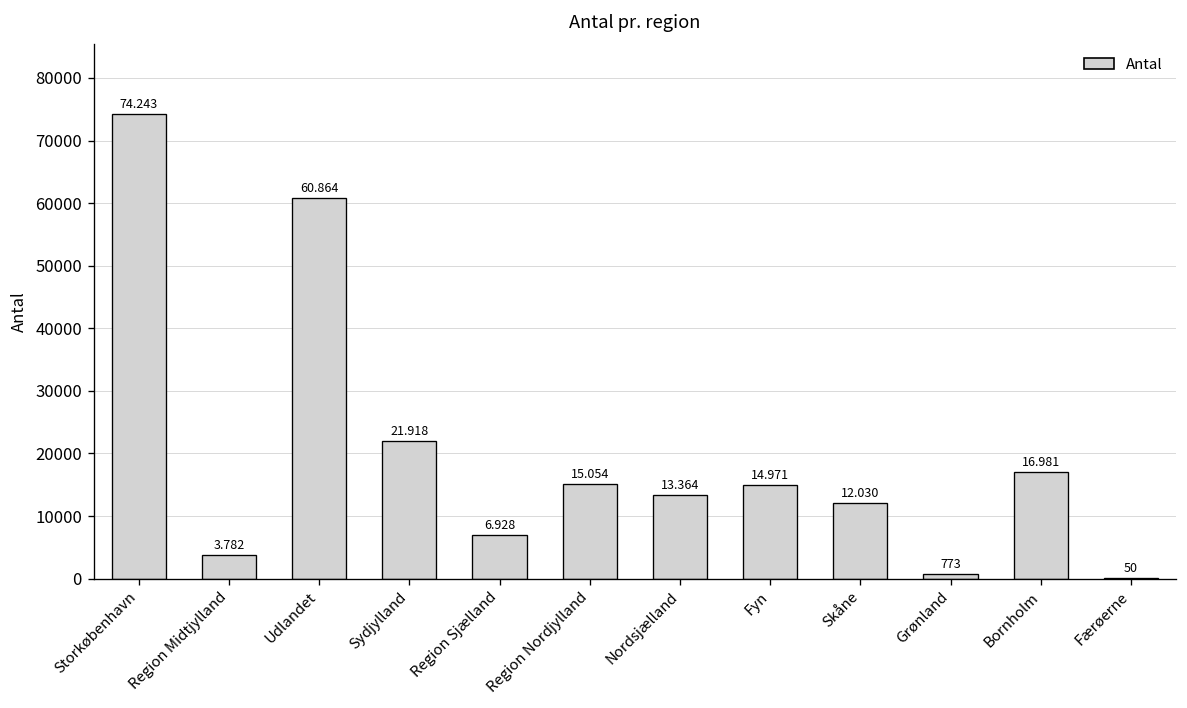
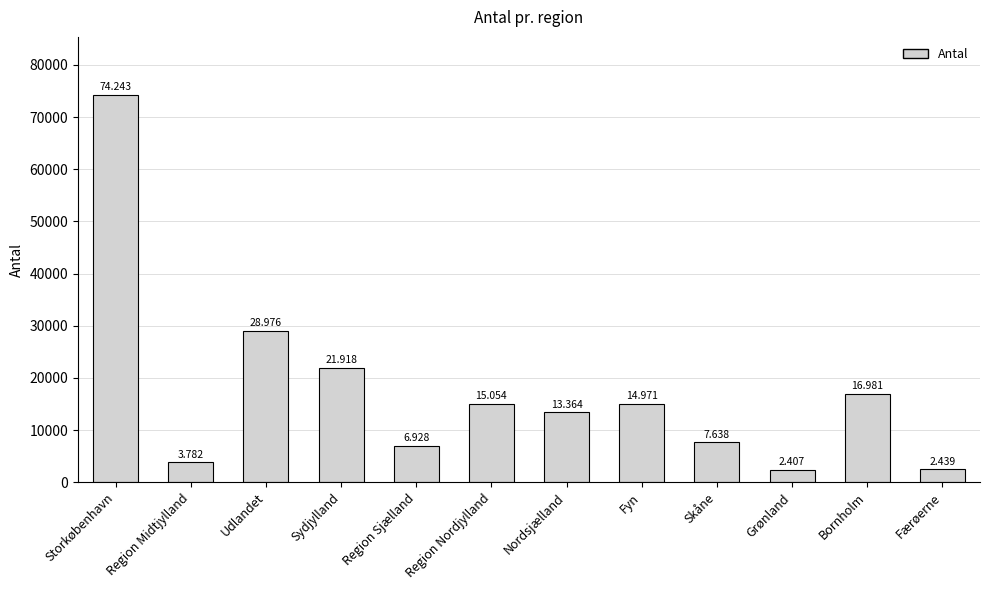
  {
-   "Udlandet": 60.864,
-   "Skåne": 12.030,
-   "Grønland": 773,
-   "Færøerne": 50
+   "Udlandet": 28.976,
+   "Skåne": 7.638,
+   "Grønland": 2.407,
+   "Færøerne": 2.439
  }
